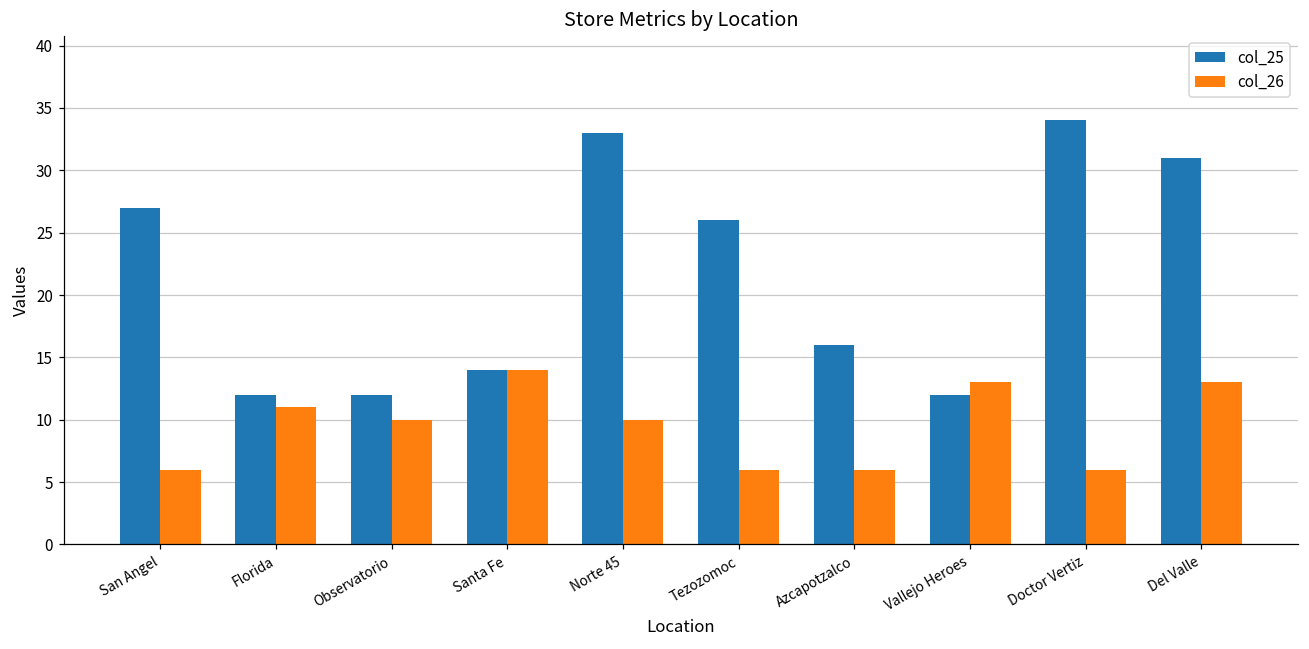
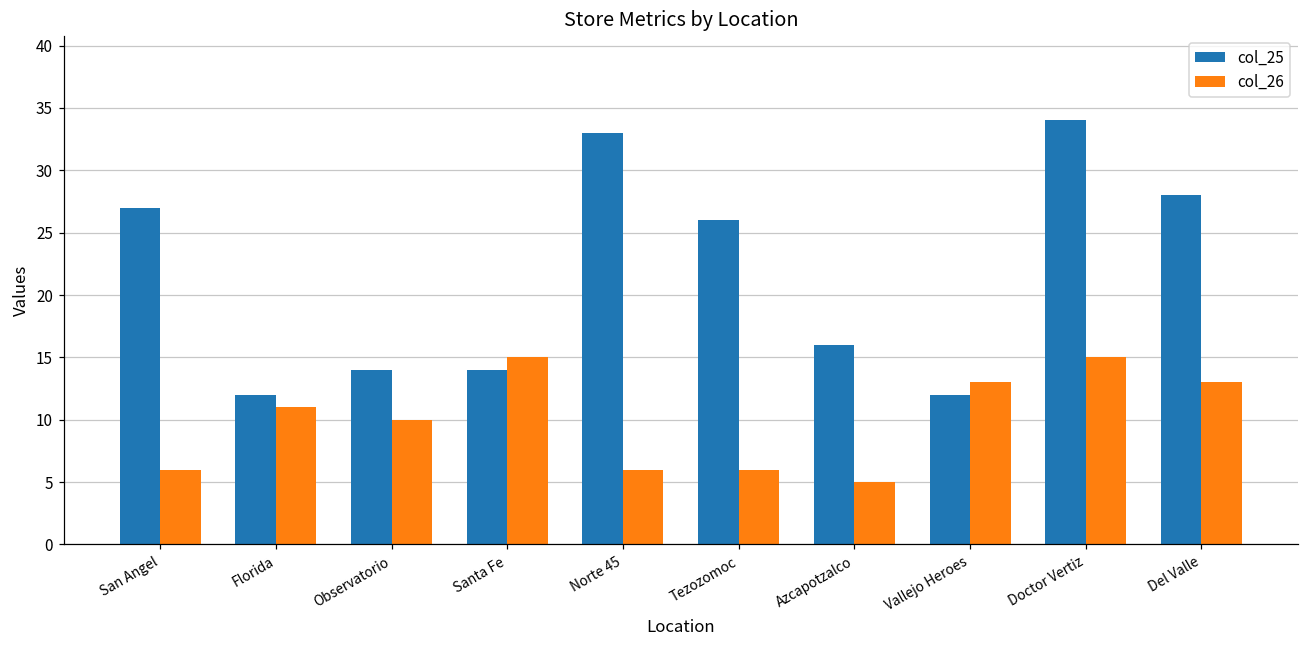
  {
    "col_25": {
      "San Angel": 27,
      "Florida": 12,
-     "Observatorio": 12,
+     "Observatorio": 14,
      "Santa Fe": 14,
      "Norte 45": 33,
      "Tezozomoc": 26,
      "Azcapotzalco": 16,
      "Vallejo Heroes": 12,
      "Doctor Vertiz": 34,
-     "Del Valle": 31
+     "Del Valle": 28
    },
    "col_26": {
      "San Angel": 6,
      "Florida": 11,
      "Observatorio": 10,
-     "Santa Fe": 14,
-     "Norte 45": 10,
+     "Santa Fe": 15,
+     "Norte 45": 6,
      "Tezozomoc": 6,
-     "Azcapotzalco": 6,
+     "Azcapotzalco": 5,
      "Vallejo Heroes": 13,
-     "Doctor Vertiz": 6,
+     "Doctor Vertiz": 15,
      "Del Valle": 13
    }
  }
